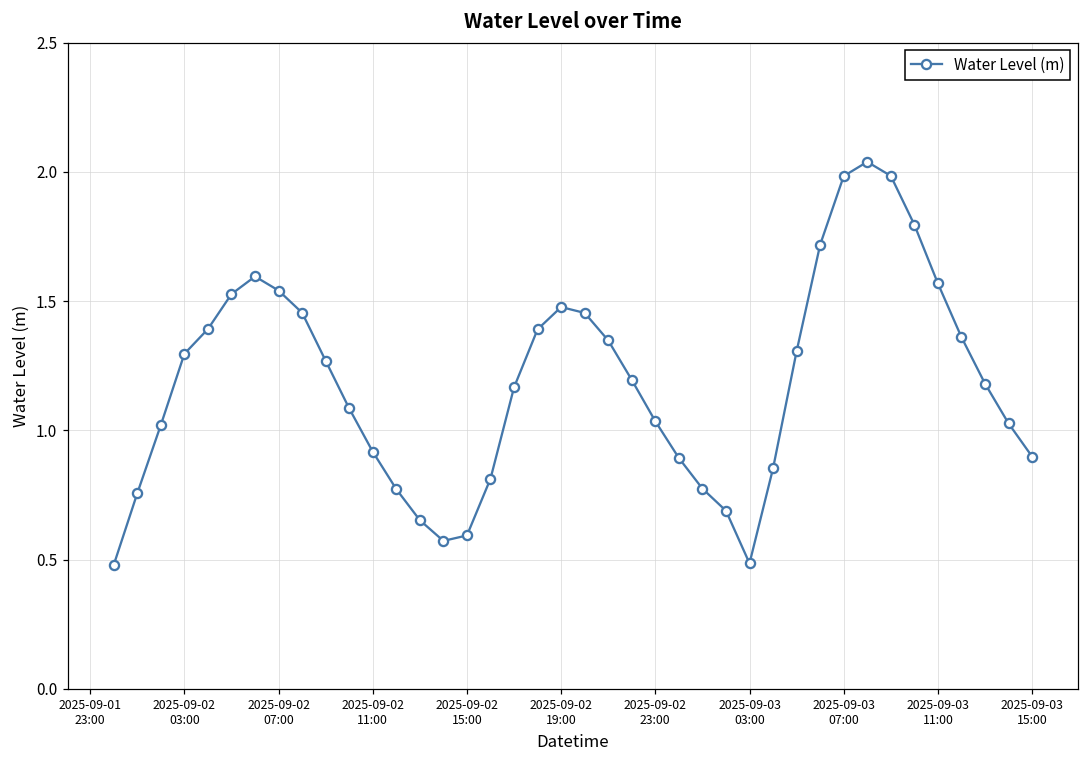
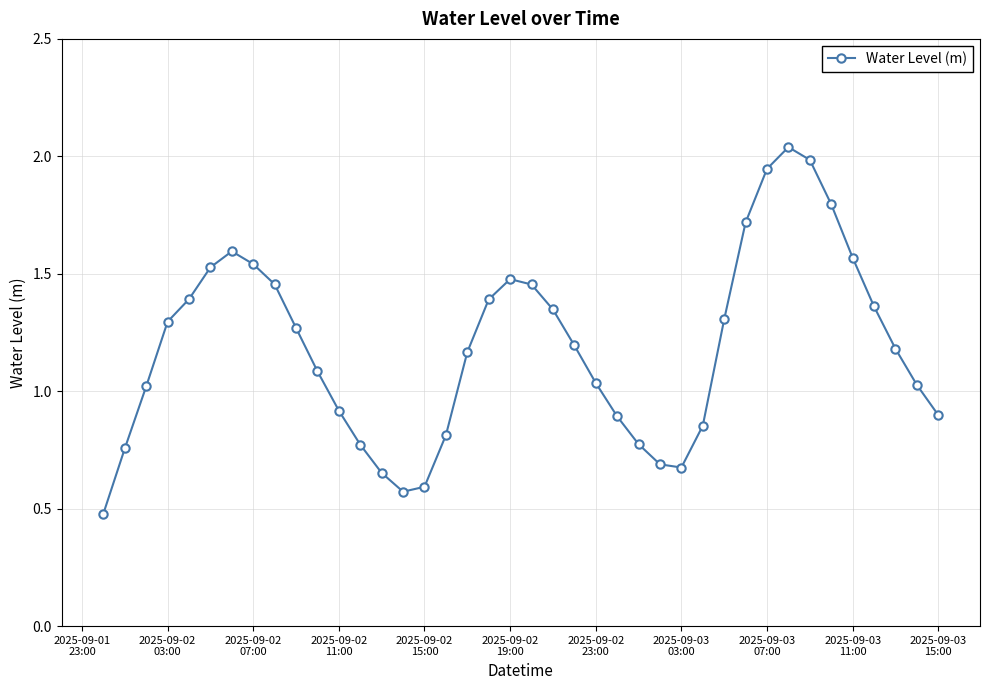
  {
    "2025-09-02 03:00": 1.30,
    "2025-09-02 07:00": 1.54,
    "2025-09-02 11:00": 0.92,
    "2025-09-02 15:00": 0.59,
    "2025-09-02 19:00": 1.48,
    "2025-09-02 23:00": 1.04,
-   "2025-09-03 03:00": 0.49,
-   "2025-09-03 07:00": 1.98,
+   "2025-09-03 03:00": 0.68,
+   "2025-09-03 07:00": 1.95,
    "2025-09-03 11:00": 1.57,
    "2025-09-03 15:00": 0.90
  }
